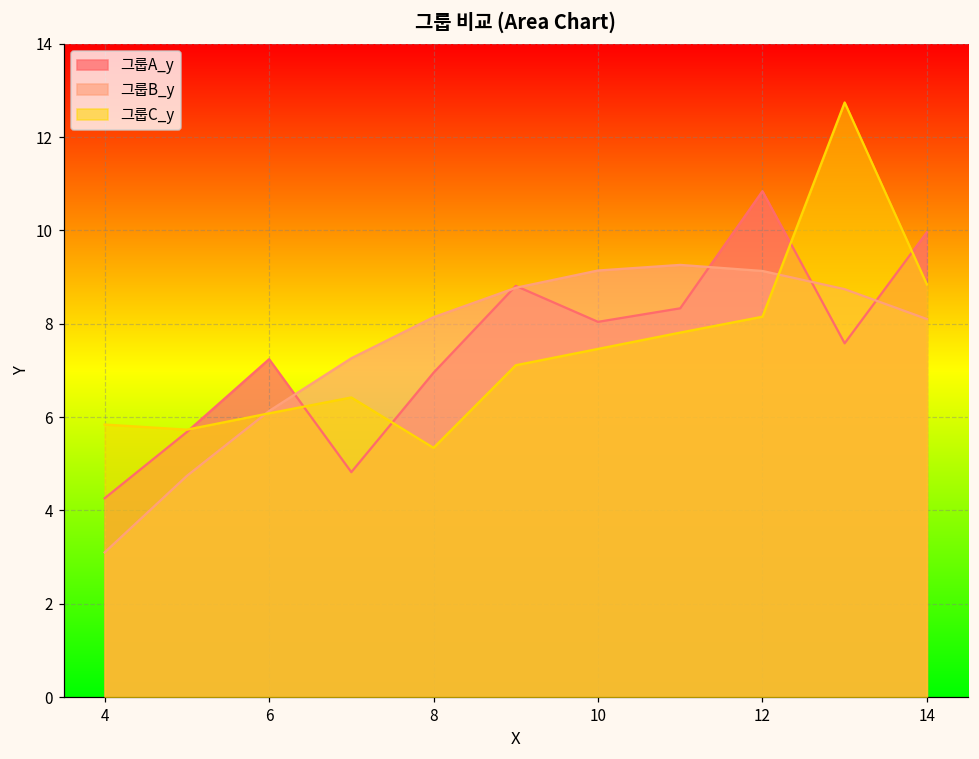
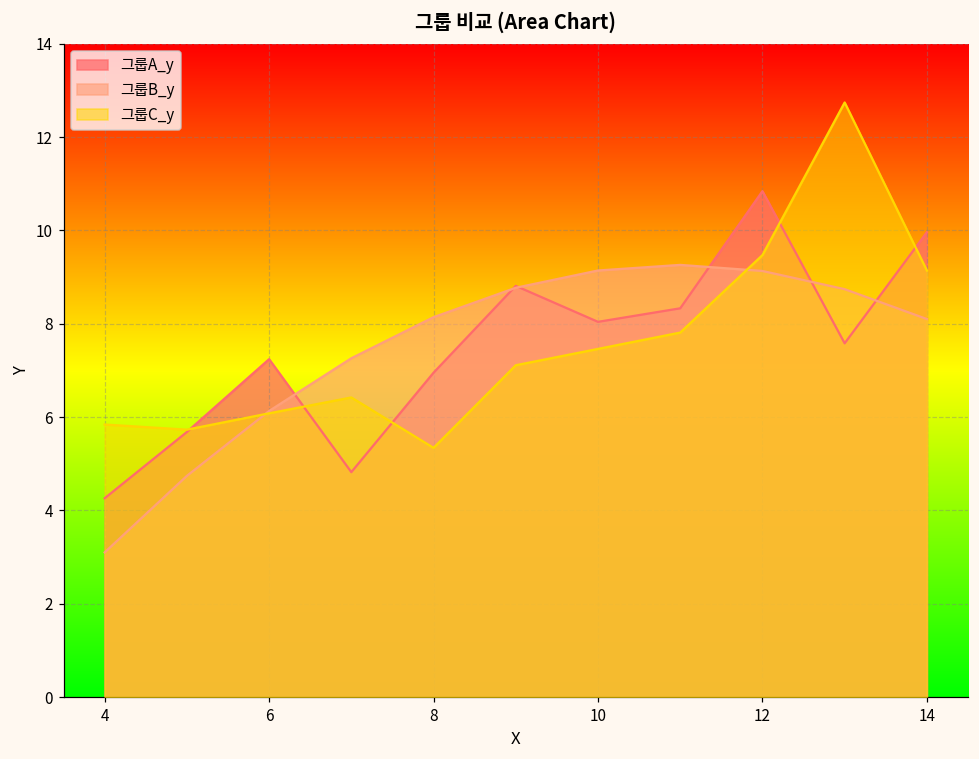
  {
    "그룹C_y": {
      "4": 5.8,
      "8": 5.3,
      "10": 7.5,
-     "12": 8.2,
-     "14": 8.8
+     "12": 9.5,
+     "14": 9.1
    }
  }
